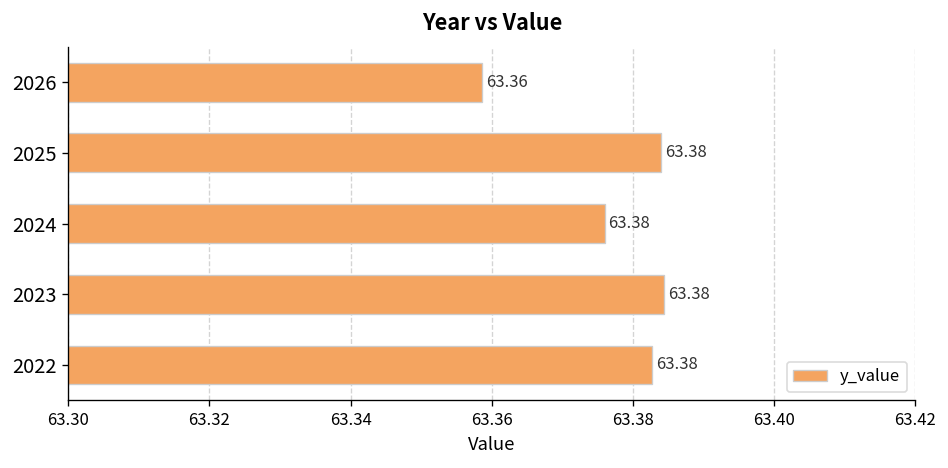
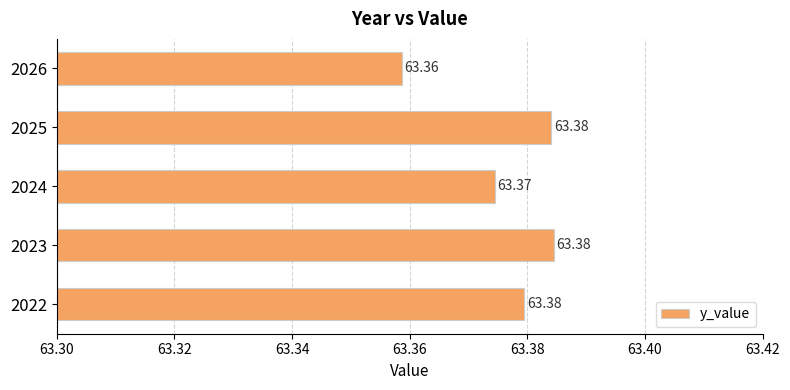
  {
    "2026": 63.36,
    "2025": 63.38,
-   "2024": 63.38,
+   "2024": 63.37,
    "2023": 63.38,
-   "2022": 63.383
+   "2022": 63.379
  }
